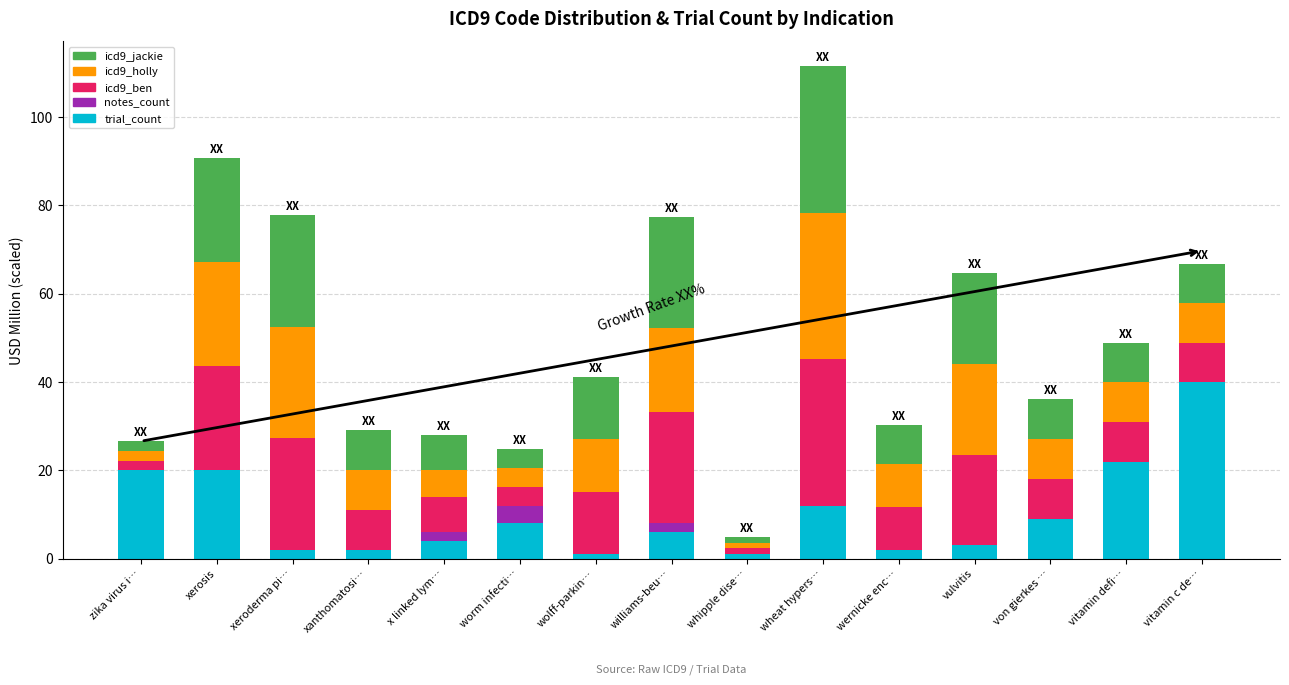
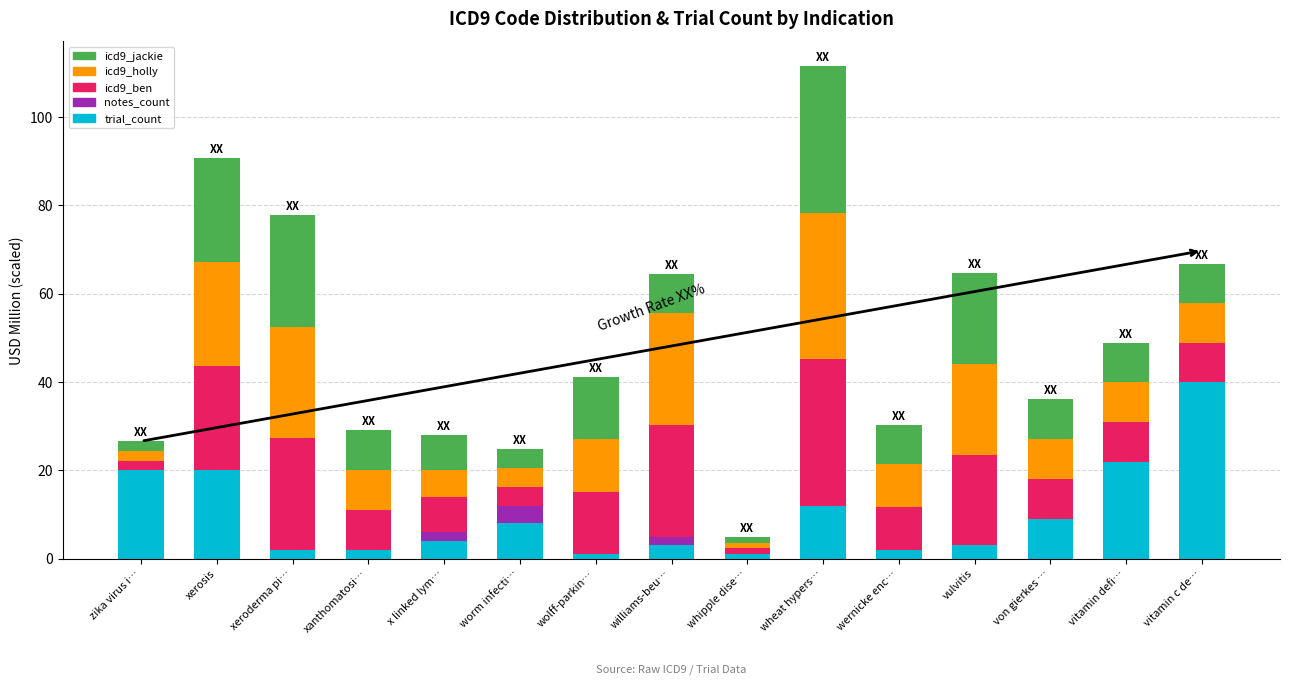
  {
    "trial_count": {
      "zika virus i…": 20,
      "xerosis": 20,
      "xeroderma pi…": 2,
      "xanthomatosi…": 2,
      "x linked lym…": 4,
      "worm infecti…": 8,
      "wolff-parkin…": 1,
-     "williams-beu…": 6,
+     "williams-beu…": 3,
      "whipple dise…": 1,
      "wheat hypers…": 12,
      "wernicke enc…": 2,
      "vulvitis": 3,
      "von gierkes …": 9,
      "vitamin defi…": 22,
      "vitamin c de…": 40
    },
    "notes_count": {
      "zika virus i…": 0,
      "xerosis": 0,
      "xeroderma pi…": 0,
      "xanthomatosi…": 0,
      "x linked lym…": 2,
      "worm infecti…": 4,
      "wolff-parkin…": 0,
      "williams-beu…": 2,
      "whipple dise…": 0,
      "wheat hypers…": 0,
      "wernicke enc…": 0,
      "vulvitis": 0,
      "von gierkes …": 0,
      "vitamin defi…": 0,
      "vitamin c de…": 0
    },
    "icd9_ben": {
      "zika virus i…": 2,
      "xerosis": 24,
      "xeroderma pi…": 25,
      "xanthomatosi…": 9,
      "x linked lym…": 8,
      "worm infecti…": 4,
      "wolff-parkin…": 14,
      "williams-beu…": 25,
      "whipple dise…": 1,
      "wheat hypers…": 33,
      "wernicke enc…": 10,
      "vulvitis": 21,
      "von gierkes …": 9,
      "vitamin defi…": 9,
      "vitamin c de…": 9
    },
    "icd9_holly": {
      "zika virus i…": 2,
      "xerosis": 24,
      "xeroderma pi…": 25,
      "xanthomatosi…": 9,
      "x linked lym…": 6,
      "worm infecti…": 4,
      "wolff-parkin…": 12,
-     "williams-beu…": 19,
+     "williams-beu…": 25,
      "whipple dise…": 1,
      "wheat hypers…": 33,
      "wernicke enc…": 10,
      "vulvitis": 21,
      "von gierkes …": 9,
      "vitamin defi…": 9,
      "vitamin c de…": 9
    },
    "icd9_jackie": {
      "zika virus i…": 2,
      "xerosis": 24,
      "xeroderma pi…": 25,
      "xanthomatosi…": 9,
      "x linked lym…": 8,
      "worm infecti…": 4,
      "wolff-parkin…": 14,
-     "williams-beu…": 25,
+     "williams-beu…": 9,
      "whipple dise…": 1,
      "wheat hypers…": 33,
      "wernicke enc…": 9,
      "vulvitis": 21,
      "von gierkes …": 9,
      "vitamin defi…": 9,
      "vitamin c de…": 9
    }
  }
